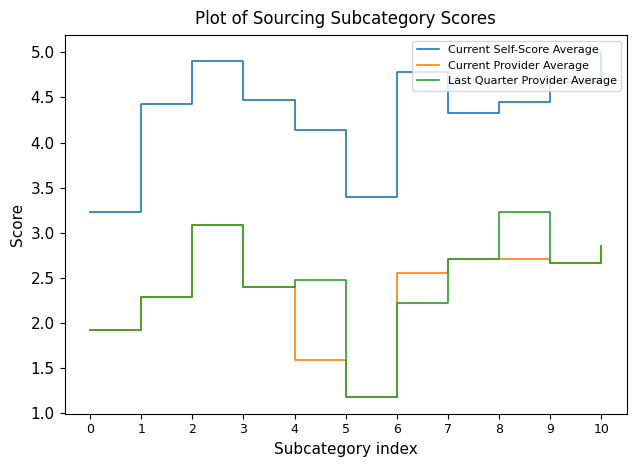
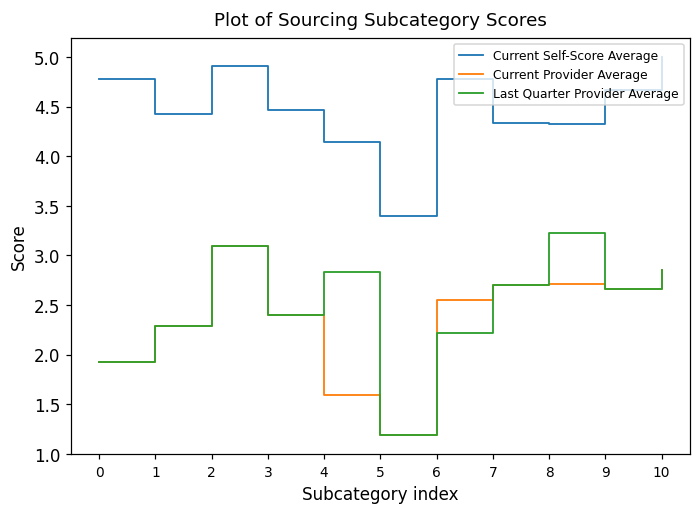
  {
    "Current Self-Score Average": {
-     "0": 3.2,
+     "0": 4.8,
      "1": 4.4,
      "2": 4.9,
      "3": 4.5,
      "4": 4.1,
      "5": 3.4,
      "6": 4.8,
      "7": 4.3,
-     "8": 4.4
+     "8": 4.3
    },
    "Current Provider Average": {
      "4": 1.6,
      "6": 2.6,
      "8": 2.7
    },
    "Last Quarter Provider Average": {
-     "4": 2.5,
+     "4": 2.8,
      "6": 2.2,
      "8": 3.2
    }
  }
